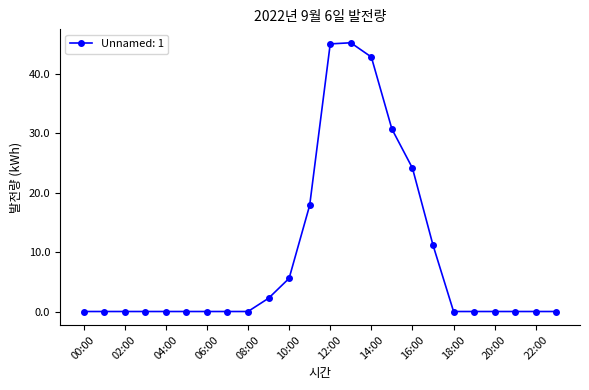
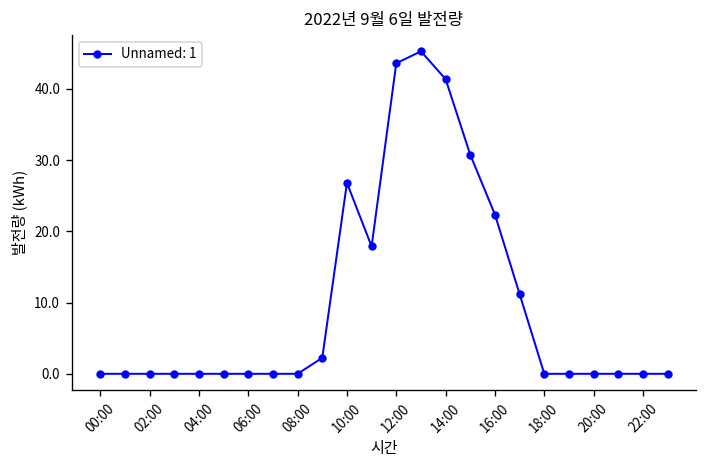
  {
    "00:00": 0,
    "02:00": 0,
    "04:00": 0,
    "06:00": 0,
    "08:00": 0,
-   "10:00": 6,
-   "12:00": 45,
-   "14:00": 43,
-   "16:00": 24,
+   "10:00": 27,
+   "12:00": 44,
+   "14:00": 41,
+   "16:00": 22,
    "18:00": 0,
    "20:00": 0,
    "22:00": 0
  }
